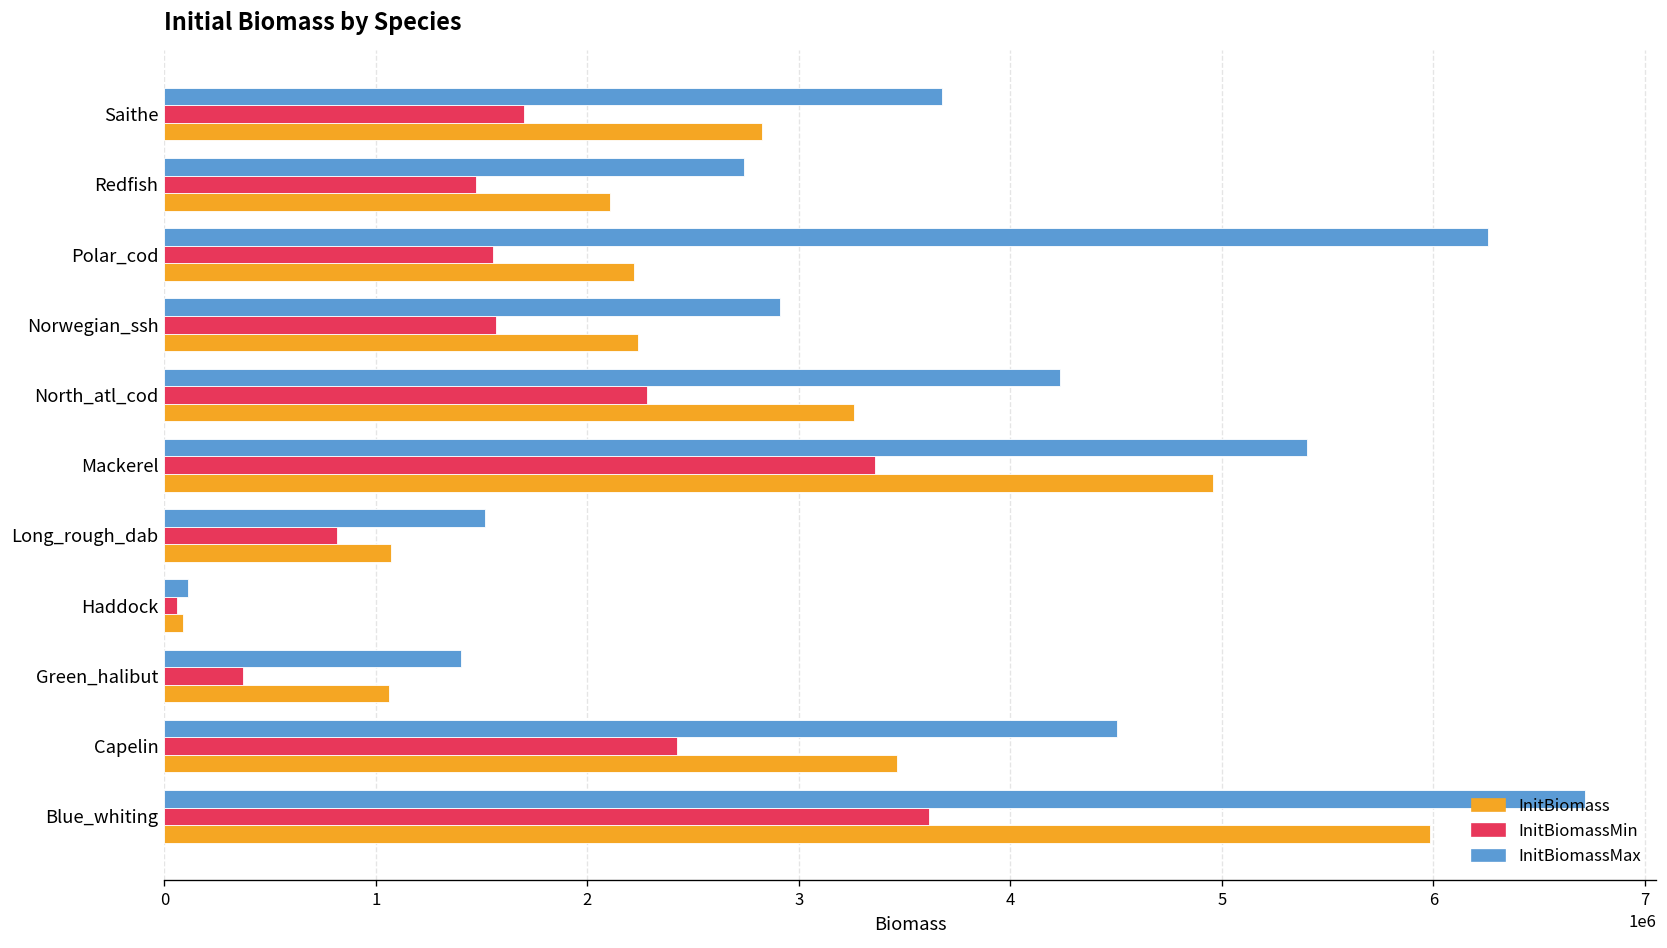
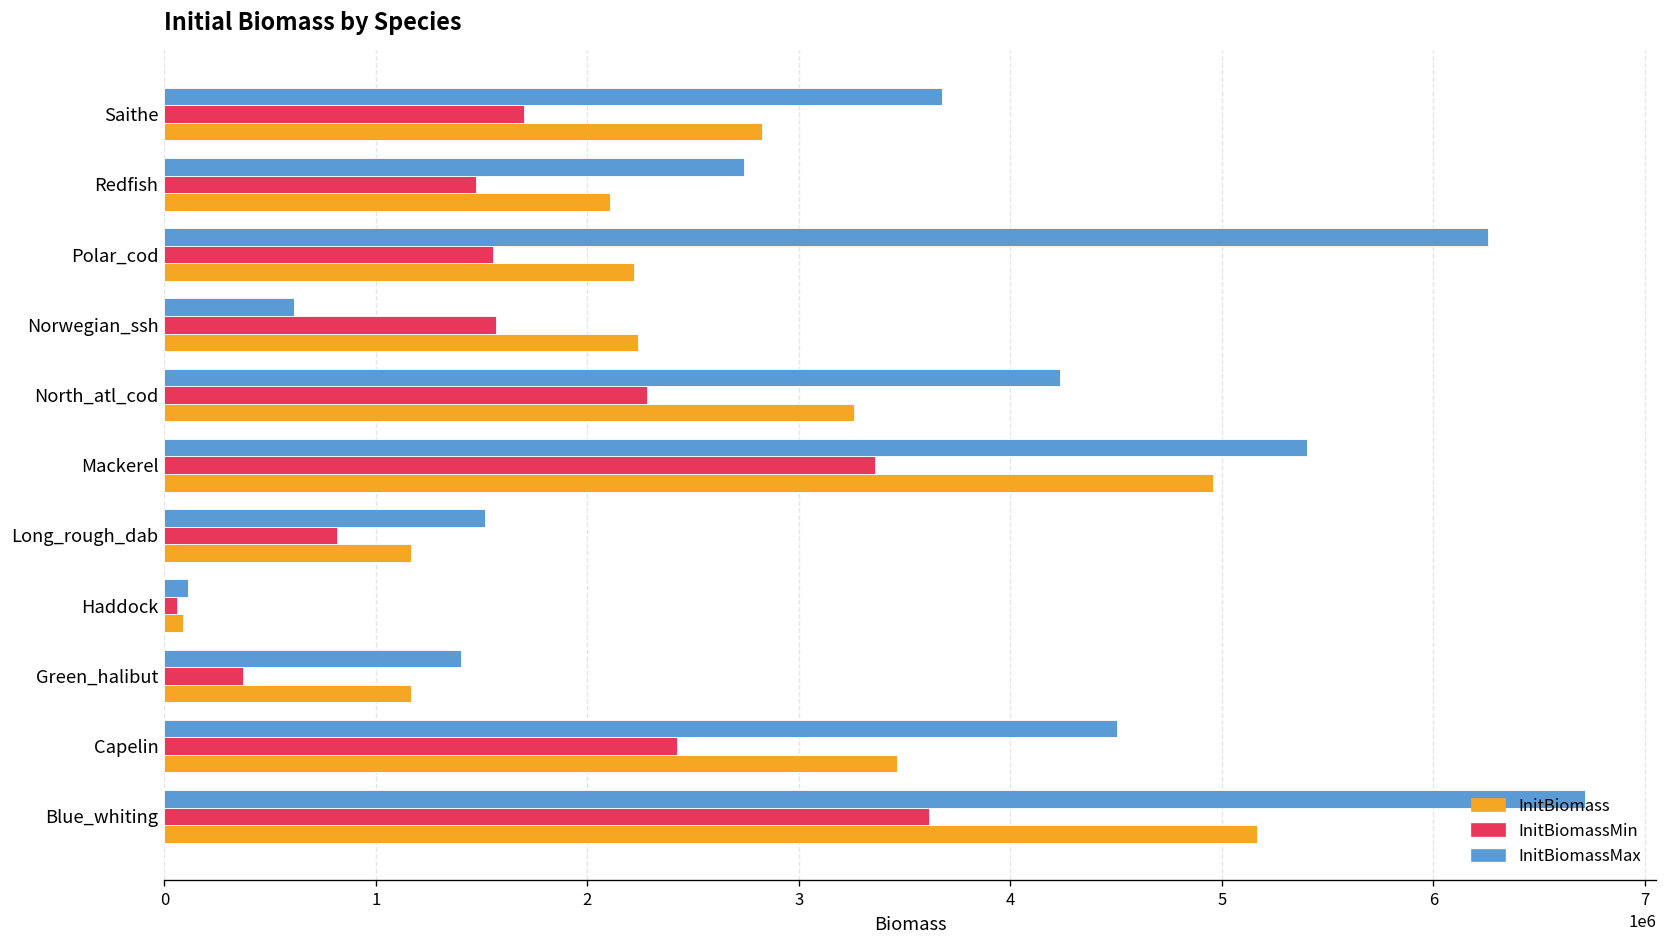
  {
    "InitBiomass": {
      "Saithe": 2830000,
      "Redfish": 2110000,
      "Polar_cod": 2220000,
      "Norwegian_ssh": 2240000,
      "North_atl_cod": 3260000,
      "Mackerel": 4960000,
-     "Long_rough_dab": 1070000,
+     "Long_rough_dab": 1170000,
      "Haddock": 90000,
-     "Green_halibut": 1060000,
+     "Green_halibut": 1160000,
      "Capelin": 3460000,
-     "Blue_whiting": 5990000
+     "Blue_whiting": 5170000
    },
    "InitBiomassMin": {
      "Saithe": 1700000,
      "Redfish": 1470000,
      "Polar_cod": 1560000,
      "Norwegian_ssh": 1570000,
      "North_atl_cod": 2280000,
      "Mackerel": 3360000,
      "Long_rough_dab": 820000,
      "Haddock": 60000,
      "Green_halibut": 370000,
      "Capelin": 2430000,
      "Blue_whiting": 3620000
    },
    "InitBiomassMax": {
      "Saithe": 3680000,
      "Redfish": 2740000,
      "Polar_cod": 6260000,
-     "Norwegian_ssh": 2910000,
+     "Norwegian_ssh": 610000,
      "North_atl_cod": 4240000,
      "Mackerel": 5400000,
      "Long_rough_dab": 1520000,
      "Haddock": 110000,
      "Green_halibut": 1400000,
      "Capelin": 4500000,
      "Blue_whiting": 6720000
    }
  }
